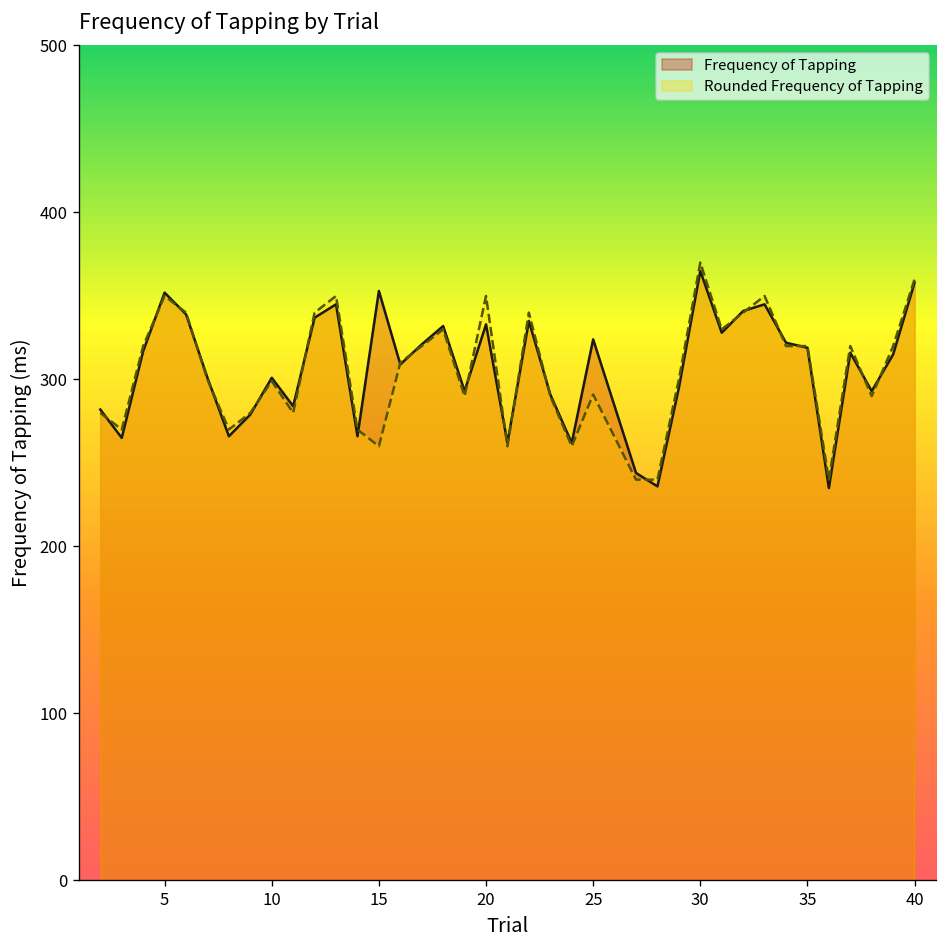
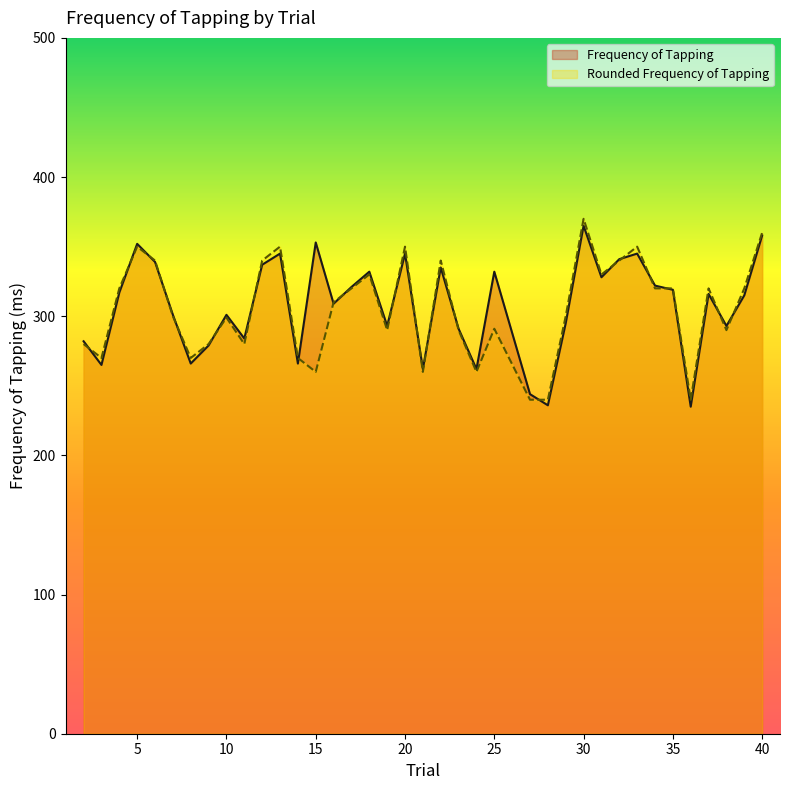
  {
    "Frequency of Tapping": {
      "5": 352,
      "10": 301,
      "15": 353,
-     "20": 333,
-     "25": 324,
+     "20": 345,
+     "25": 332,
      "30": 365,
      "40": 358
    },
    "Rounded Frequency of Tapping": {
      "5": 350,
      "10": 299,
      "15": 260,
      "20": 350,
      "25": 291,
      "30": 370,
      "40": 360
    }
  }
